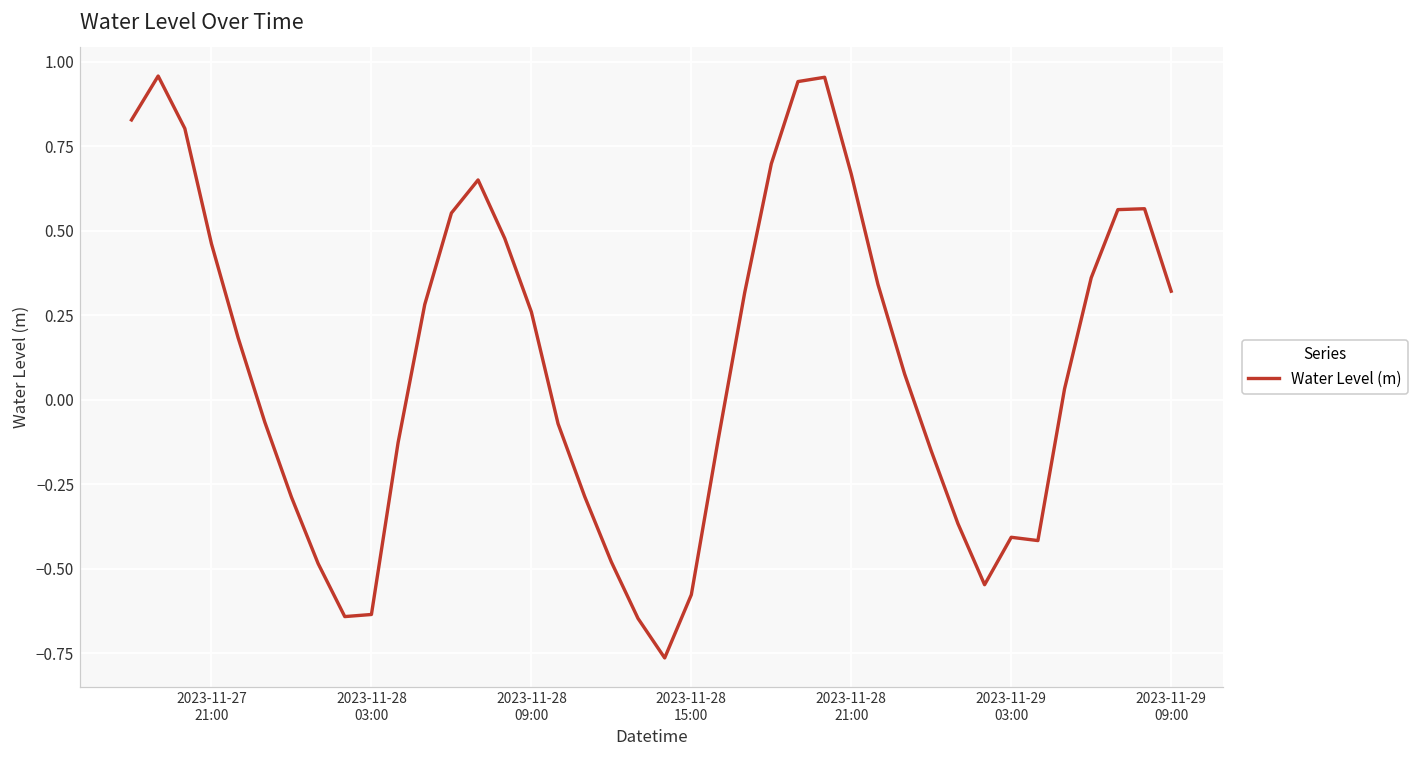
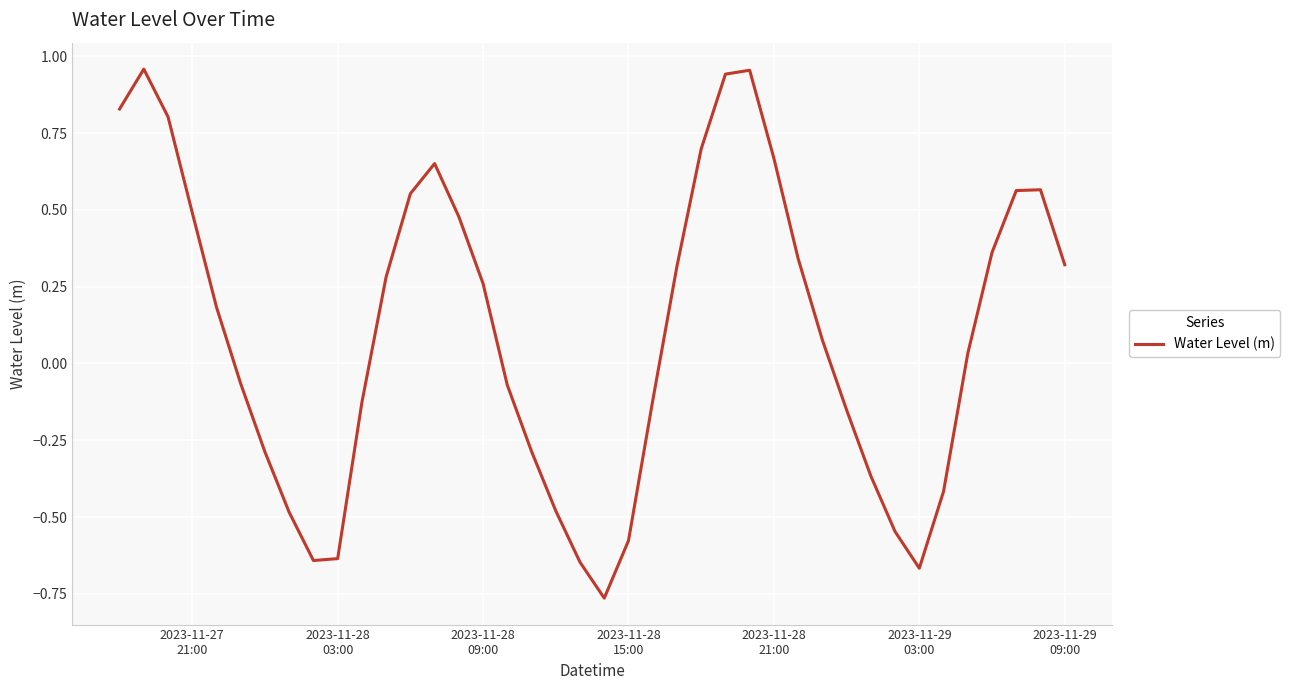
  {
-   "2023-11-27 21:00": 0.46,
+   "2023-11-27 21:00": 0.49,
    "2023-11-28 03:00": -0.64,
    "2023-11-28 09:00": 0.26,
    "2023-11-28 15:00": -0.58,
    "2023-11-28 21:00": 0.67,
-   "2023-11-29 03:00": -0.41,
+   "2023-11-29 03:00": -0.67,
    "2023-11-29 09:00": 0.32
  }
